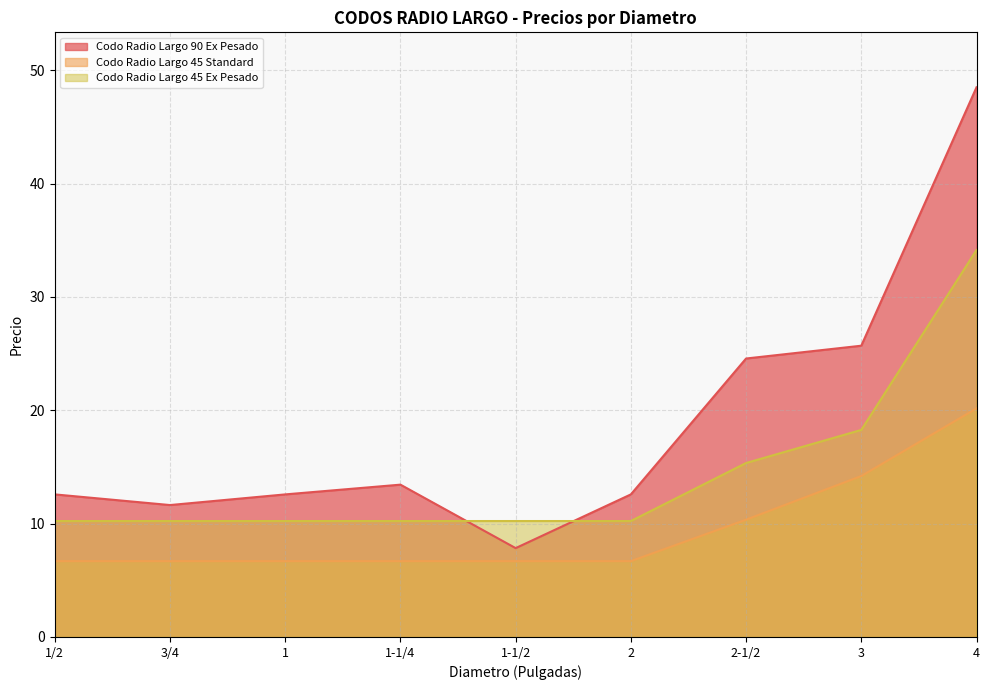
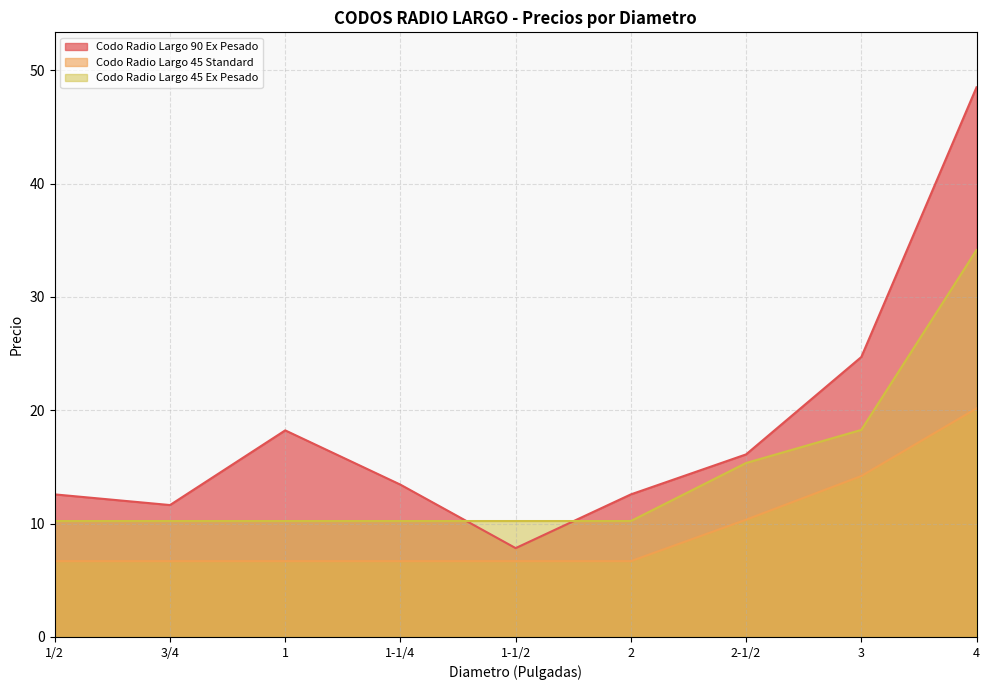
  {
    "Codo Radio Largo 90 Ex Pesado": {
      "1/2": 12.6,
      "3/4": 11.6,
-     "1": 12.6,
+     "1": 18.2,
      "1-1/4": 13.4,
      "1-1/2": 7.8,
      "2": 12.6,
-     "2-1/2": 24.6,
-     "3": 25.7,
+     "2-1/2": 16.1,
+     "3": 24.7,
      "4": 48.5
    }
  }
